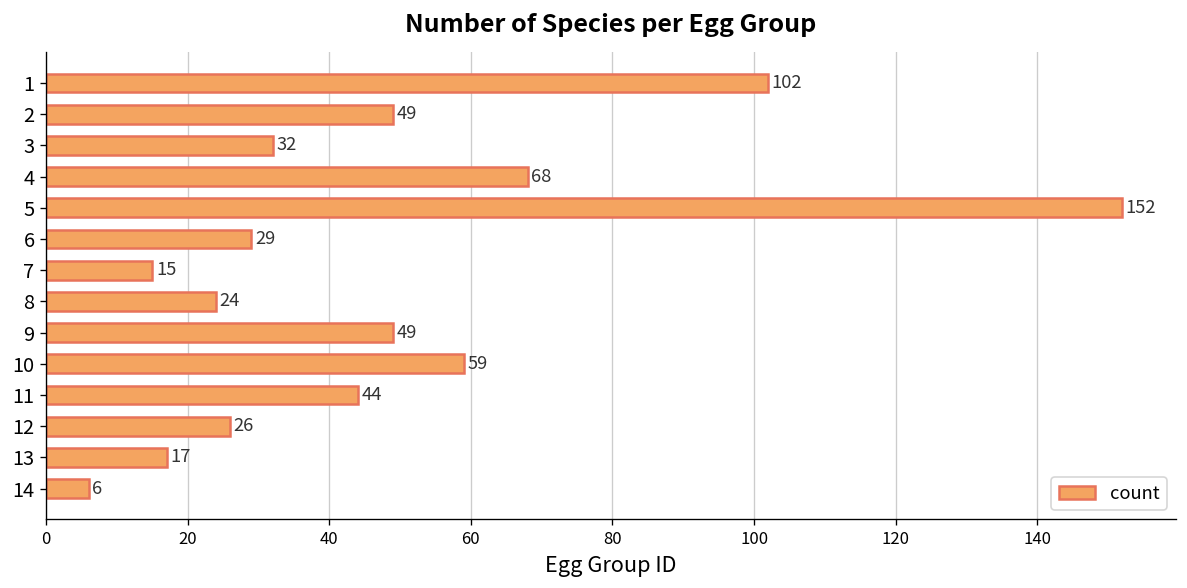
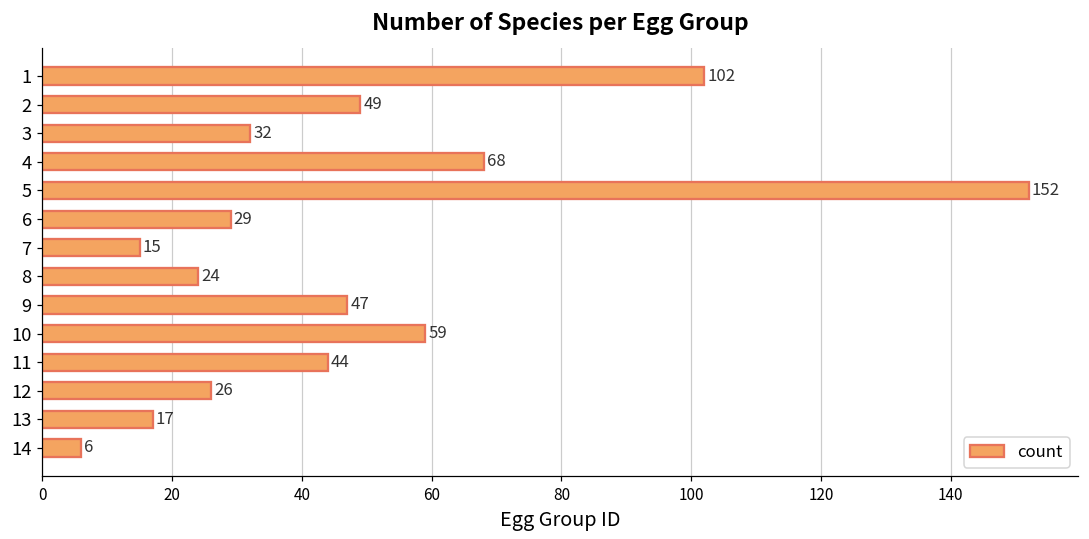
  {
    "1": 102,
    "2": 49,
    "3": 32,
    "4": 68,
    "5": 152,
    "6": 29,
    "7": 15,
    "8": 24,
-   "9": 49,
+   "9": 47,
    "10": 59,
    "11": 44,
    "12": 26,
    "13": 17,
    "14": 6
  }
